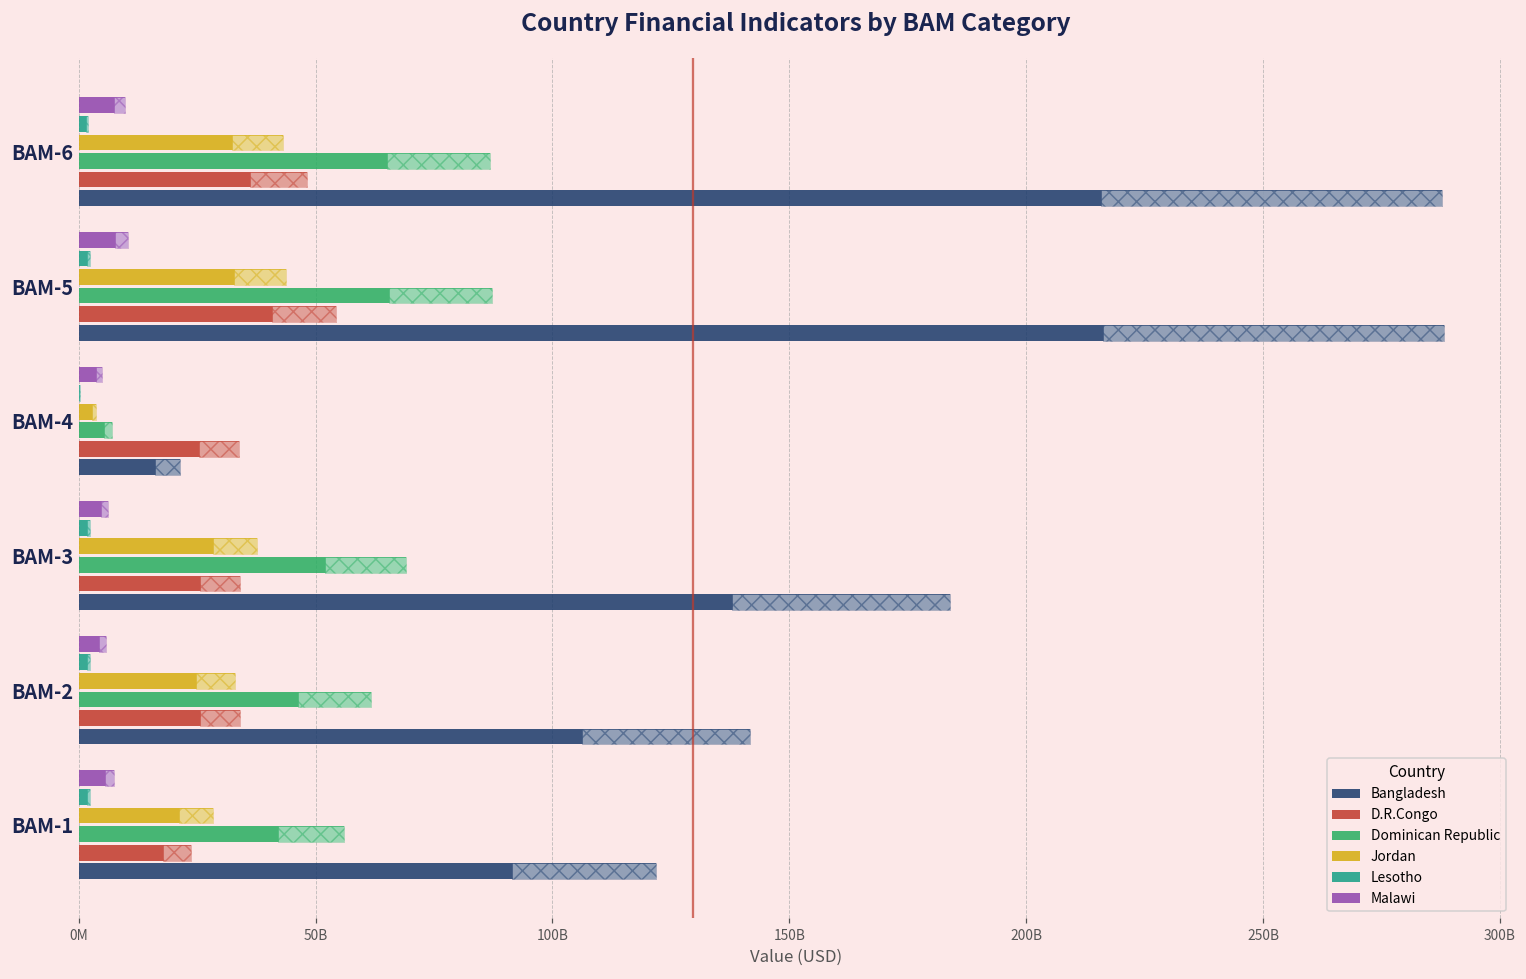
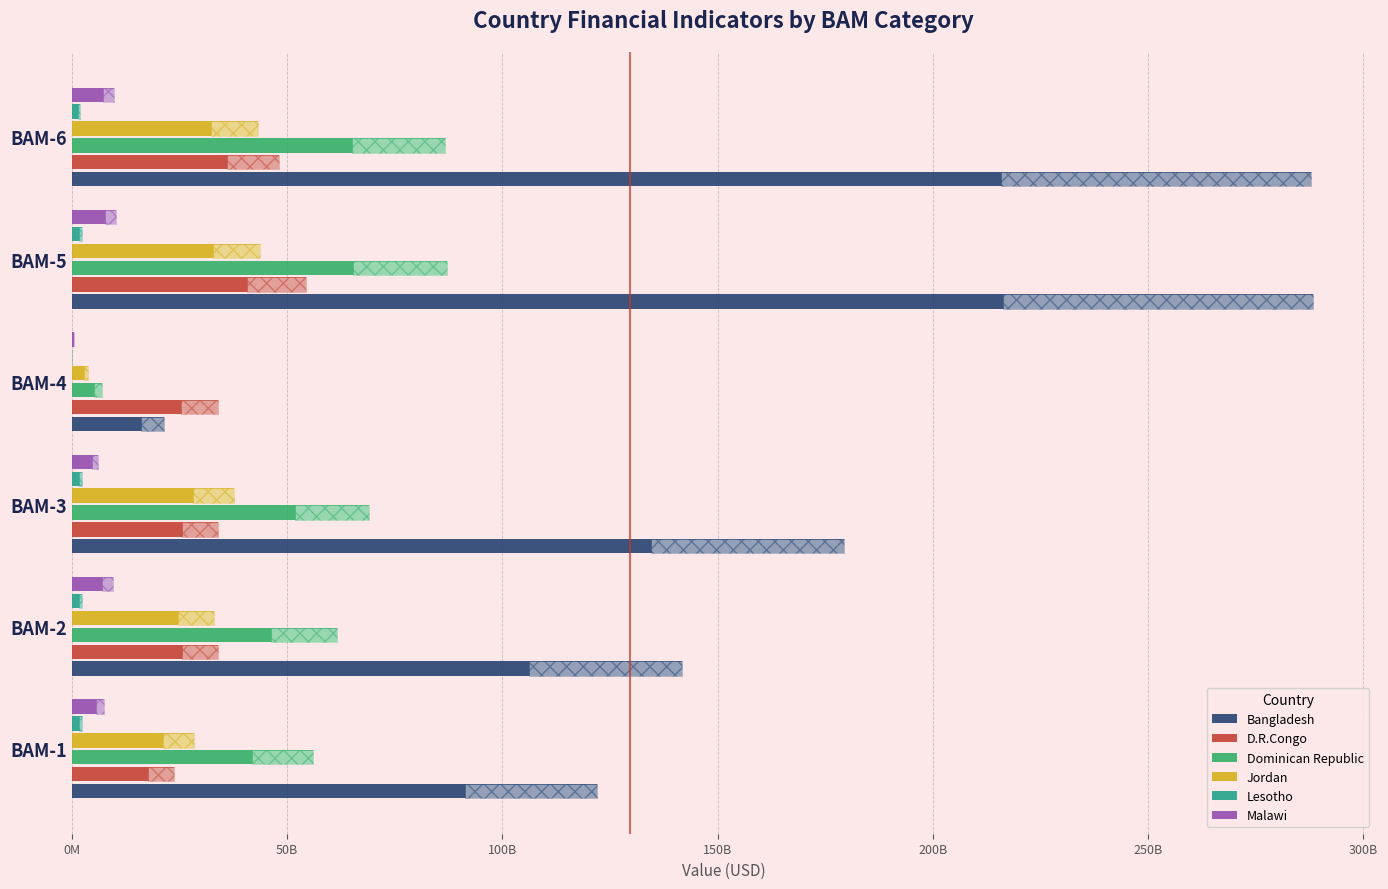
  {
    "Bangladesh": {
      "BAM-6": 288000000000,
      "BAM-5": 288000000000,
      "BAM-4": 21000000000,
-     "BAM-3": 184000000000,
+     "BAM-3": 179000000000,
      "BAM-2": 142000000000,
      "BAM-1": 122000000000
    },
    "D.R.Congo": {
      "BAM-6": 48000000000,
      "BAM-5": 54000000000,
      "BAM-4": 34000000000,
      "BAM-3": 34000000000,
      "BAM-2": 34000000000,
      "BAM-1": 24000000000
    },
    "Jordan": {
      "BAM-6": 43000000000,
      "BAM-5": 44000000000,
      "BAM-4": 4000000000,
      "BAM-3": 38000000000,
      "BAM-2": 33000000000,
      "BAM-1": 28000000000
    },
    "Malawi": {
      "BAM-6": 10000000000,
      "BAM-5": 10000000000,
-     "BAM-4": 5000000000,
+     "BAM-4": 1000000000,
      "BAM-3": 6000000000,
-     "BAM-2": 6000000000,
+     "BAM-2": 10000000000,
      "BAM-1": 7000000000
    }
  }
